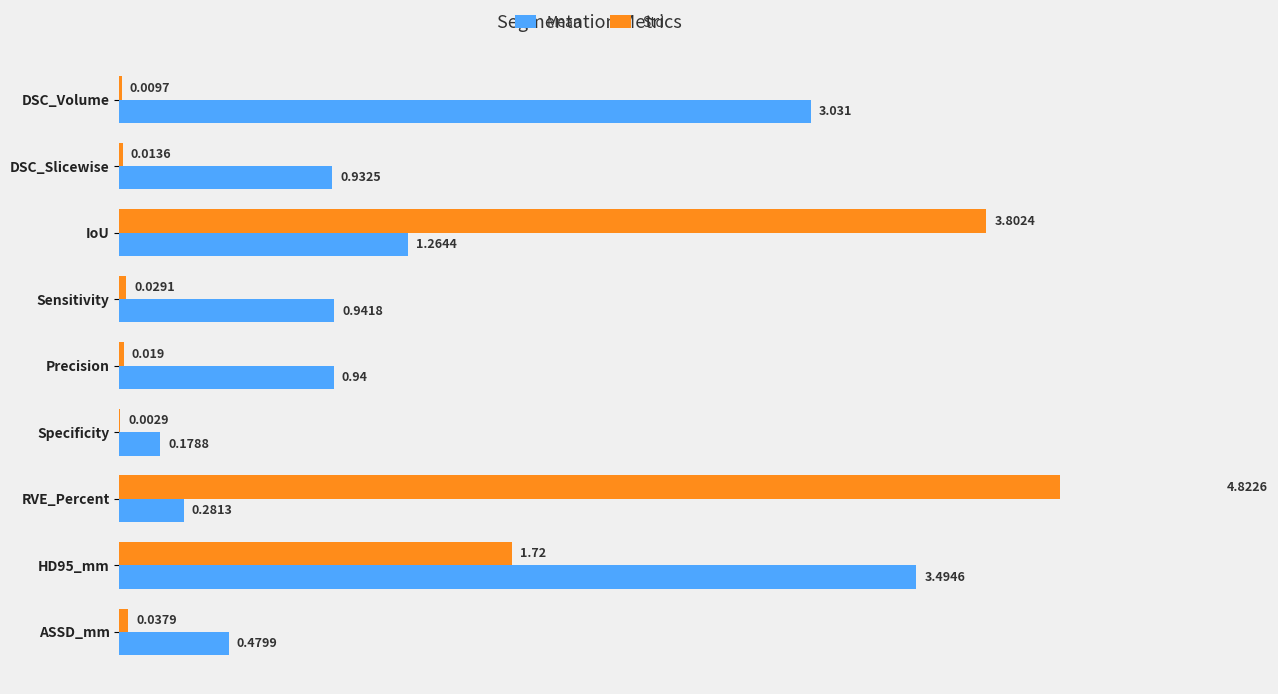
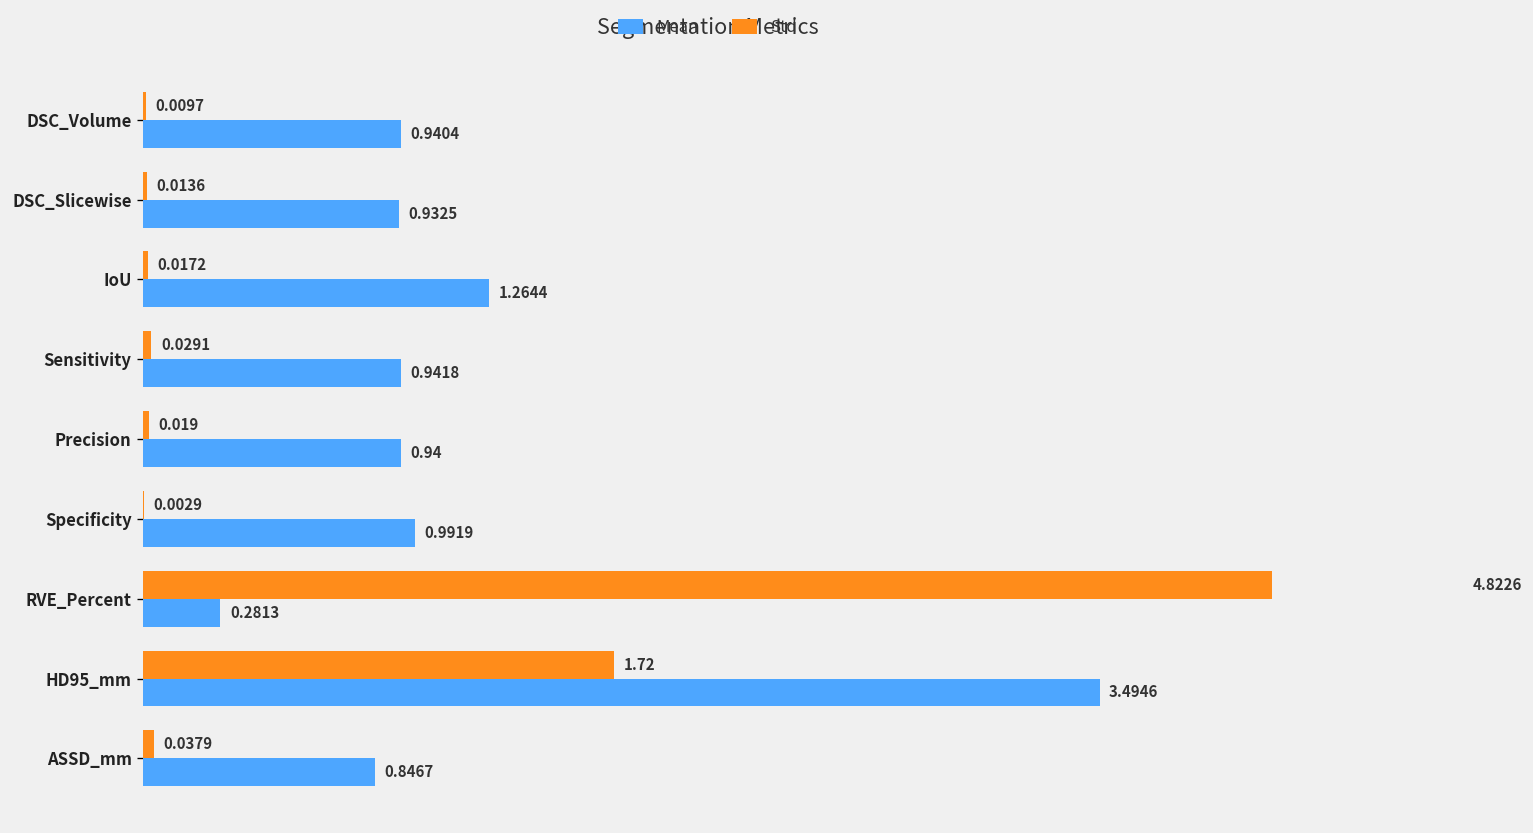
  {
    "Mean": {
-     "DSC_Volume": 3.031,
+     "DSC_Volume": 0.9404,
      "DSC_Slicewise": 0.9325,
      "IoU": 1.2644,
      "Sensitivity": 0.9418,
      "Precision": 0.94,
-     "Specificity": 0.1788,
+     "Specificity": 0.9919,
      "RVE_Percent": 0.2813,
      "HD95_mm": 3.4946,
-     "ASSD_mm": 0.4799
+     "ASSD_mm": 0.8467
    },
    "Std": {
      "DSC_Volume": 0.0097,
      "DSC_Slicewise": 0.0136,
-     "IoU": 3.8024,
+     "IoU": 0.0172,
      "Sensitivity": 0.0291,
      "Precision": 0.019,
      "Specificity": 0.0029,
      "HD95_mm": 1.72,
      "ASSD_mm": 0.0379
    }
  }
